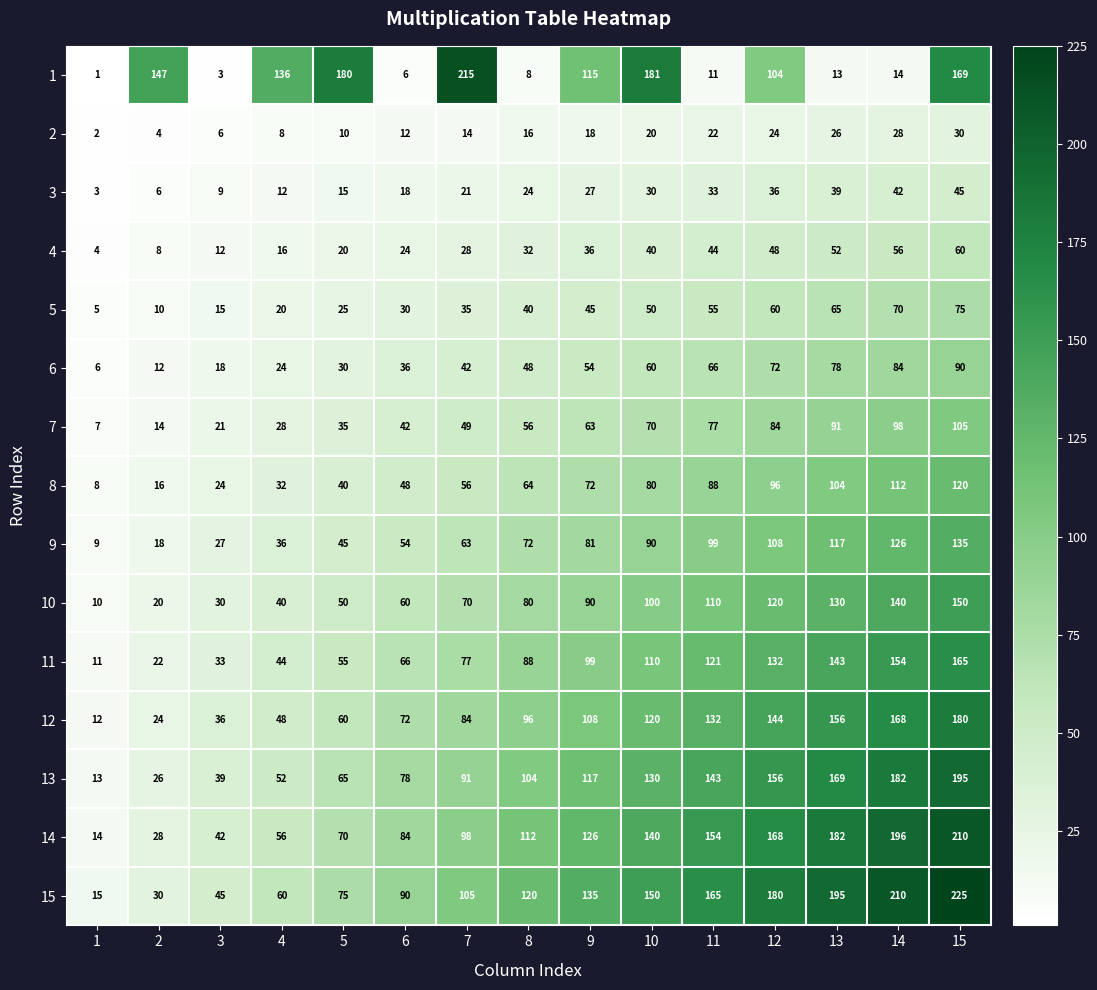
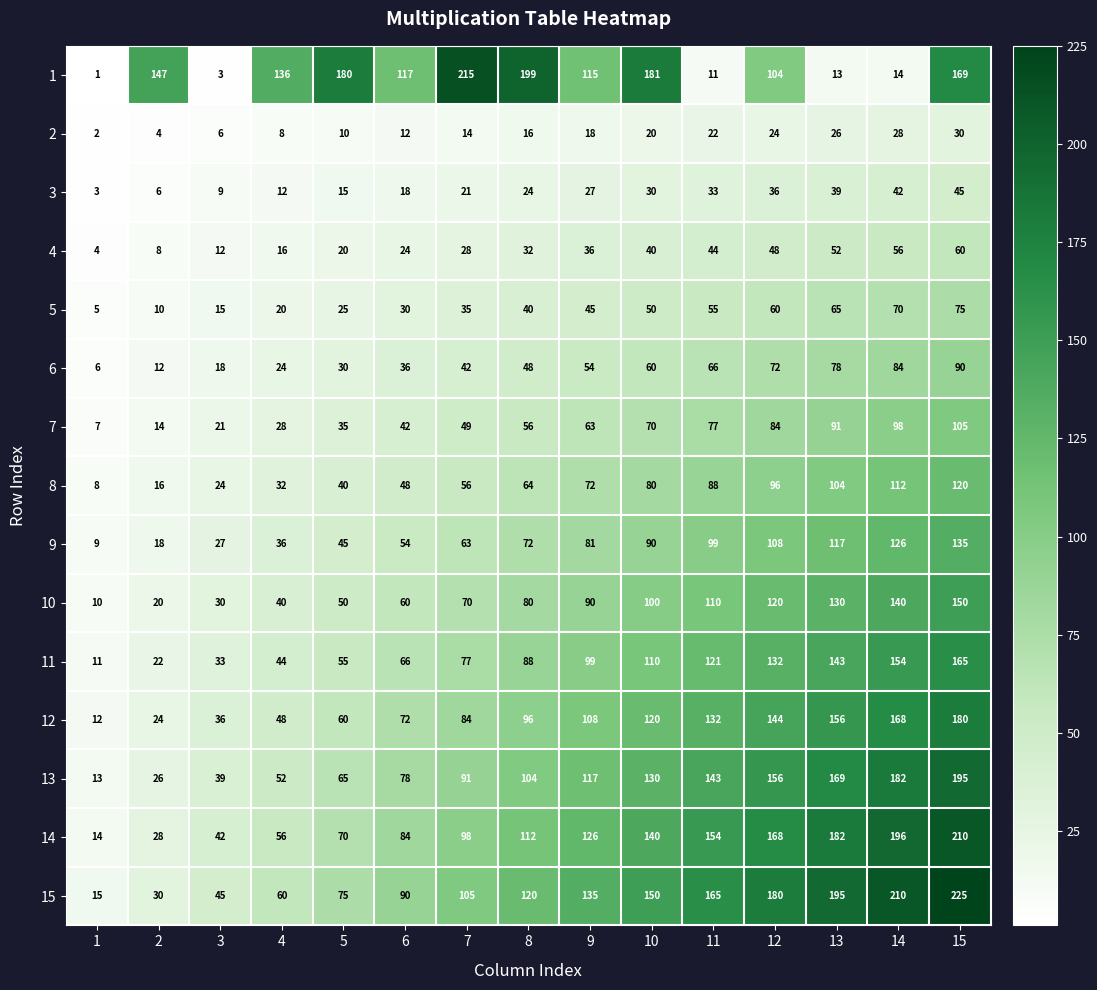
  {
    "1": {
      "1": 1,
      "2": 147,
      "3": 3,
      "4": 136,
      "5": 180,
-     "6": 6,
+     "6": 117,
      "7": 215,
-     "8": 8,
+     "8": 199,
      "9": 115,
      "10": 181,
      "11": 11,
      "12": 104,
      "13": 13,
      "14": 14,
      "15": 169
    }
  }
